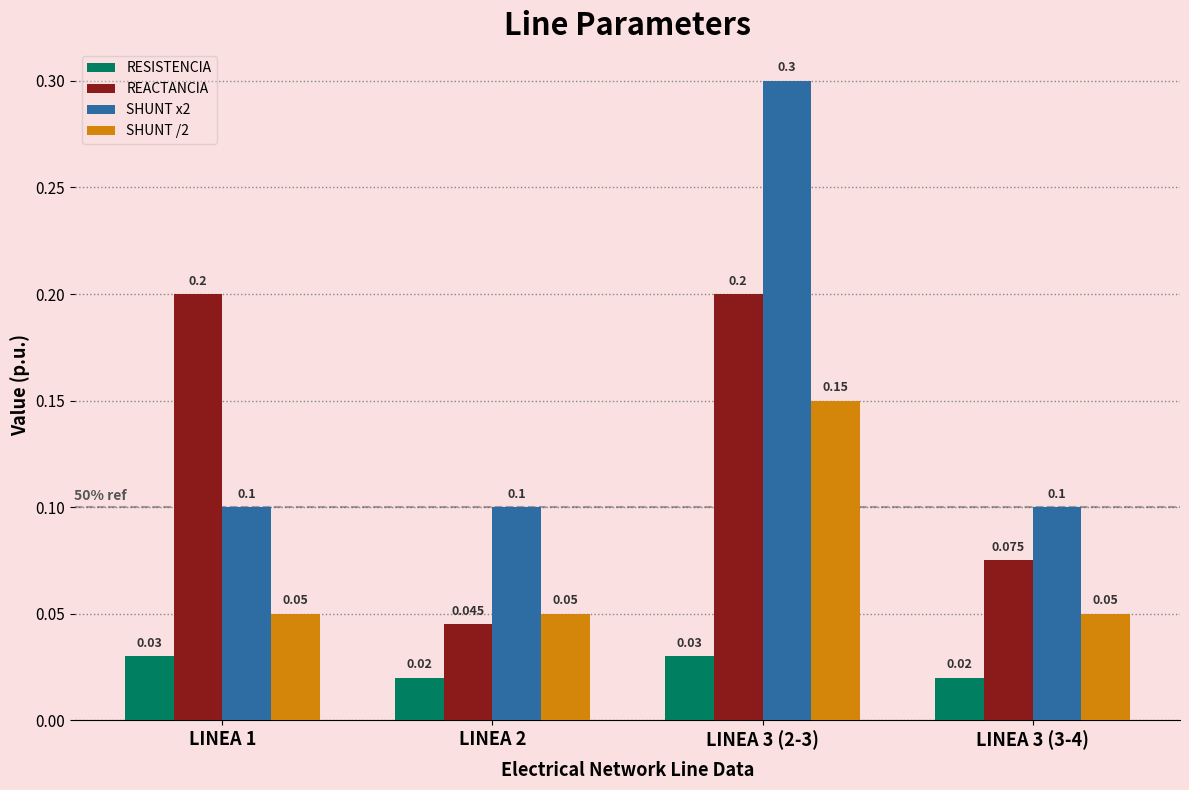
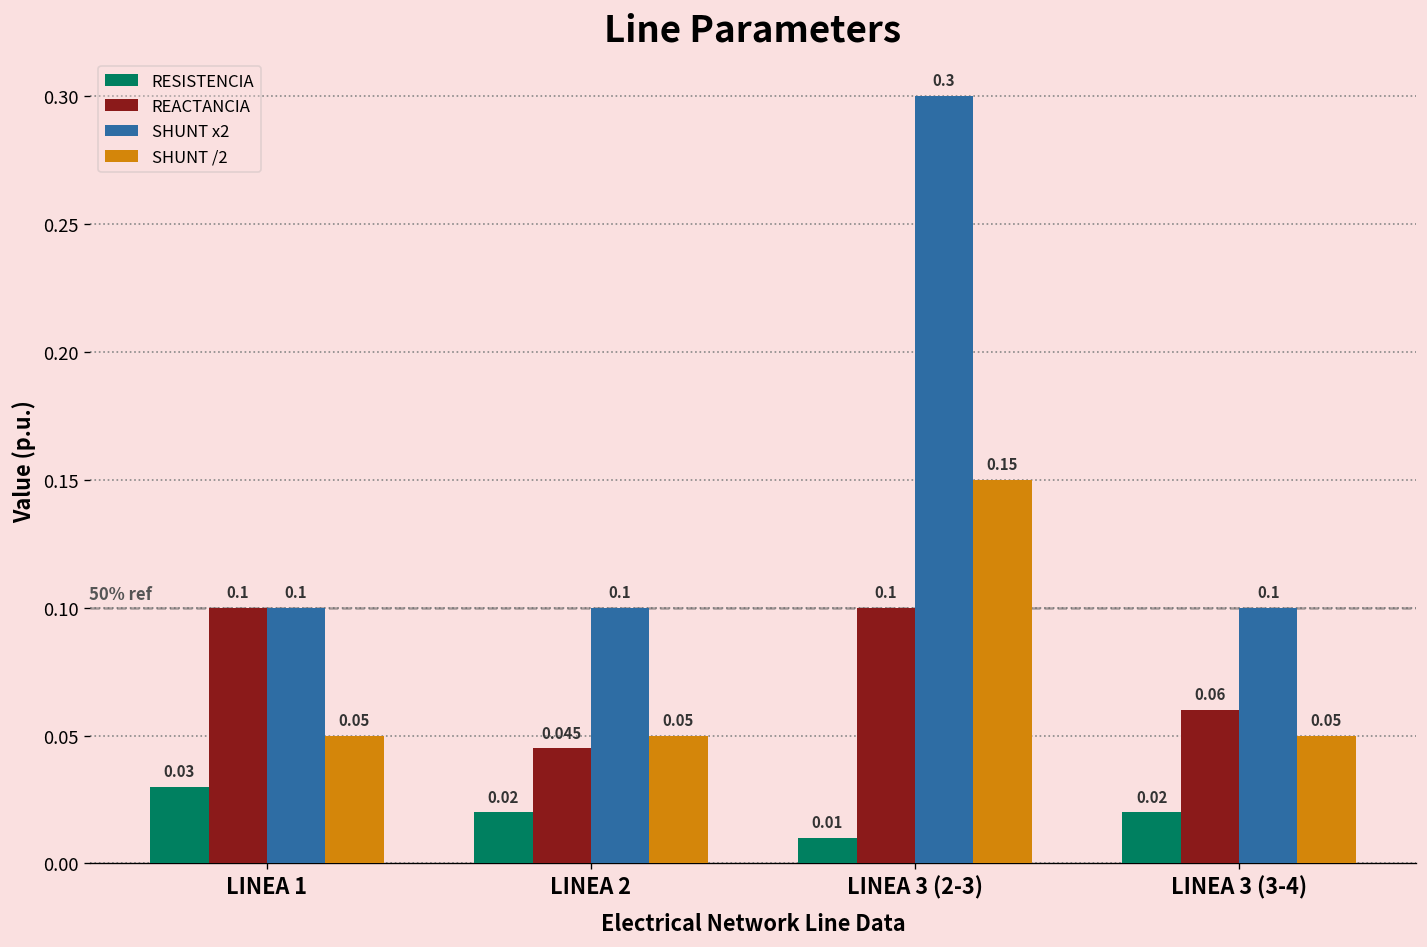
  {
    "RESISTENCIA": {
      "LINEA 1": 0.03,
      "LINEA 2": 0.02,
-     "LINEA 3 (2-3)": 0.03,
+     "LINEA 3 (2-3)": 0.01,
      "LINEA 3 (3-4)": 0.02
    },
    "REACTANCIA": {
-     "LINEA 1": 0.2,
+     "LINEA 1": 0.1,
      "LINEA 2": 0.045,
-     "LINEA 3 (2-3)": 0.2,
-     "LINEA 3 (3-4)": 0.075
+     "LINEA 3 (2-3)": 0.1,
+     "LINEA 3 (3-4)": 0.06
    },
    "SHUNT x2": {
      "LINEA 1": 0.1,
      "LINEA 2": 0.1,
      "LINEA 3 (2-3)": 0.3,
      "LINEA 3 (3-4)": 0.1
    },
    "SHUNT /2": {
      "LINEA 1": 0.05,
      "LINEA 2": 0.05,
      "LINEA 3 (2-3)": 0.15,
      "LINEA 3 (3-4)": 0.05
    }
  }
